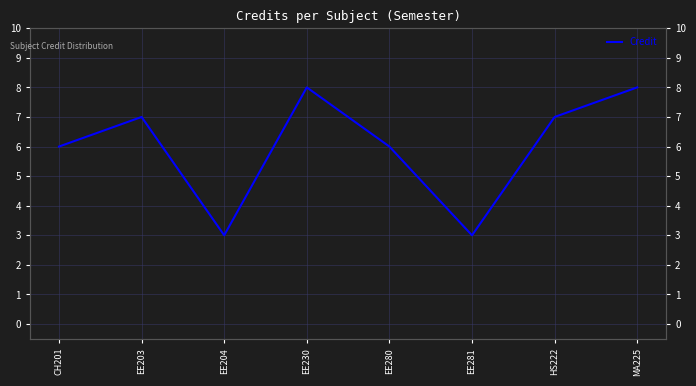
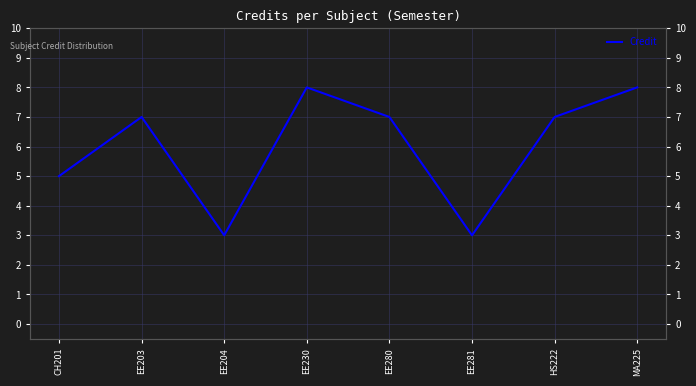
  {
-   "CH201": 6,
+   "CH201": 5,
    "EE203": 7,
    "EE204": 3,
    "EE230": 8,
-   "EE280": 6,
+   "EE280": 7,
    "EE281": 3,
    "HS222": 7,
    "MA225": 8
  }
